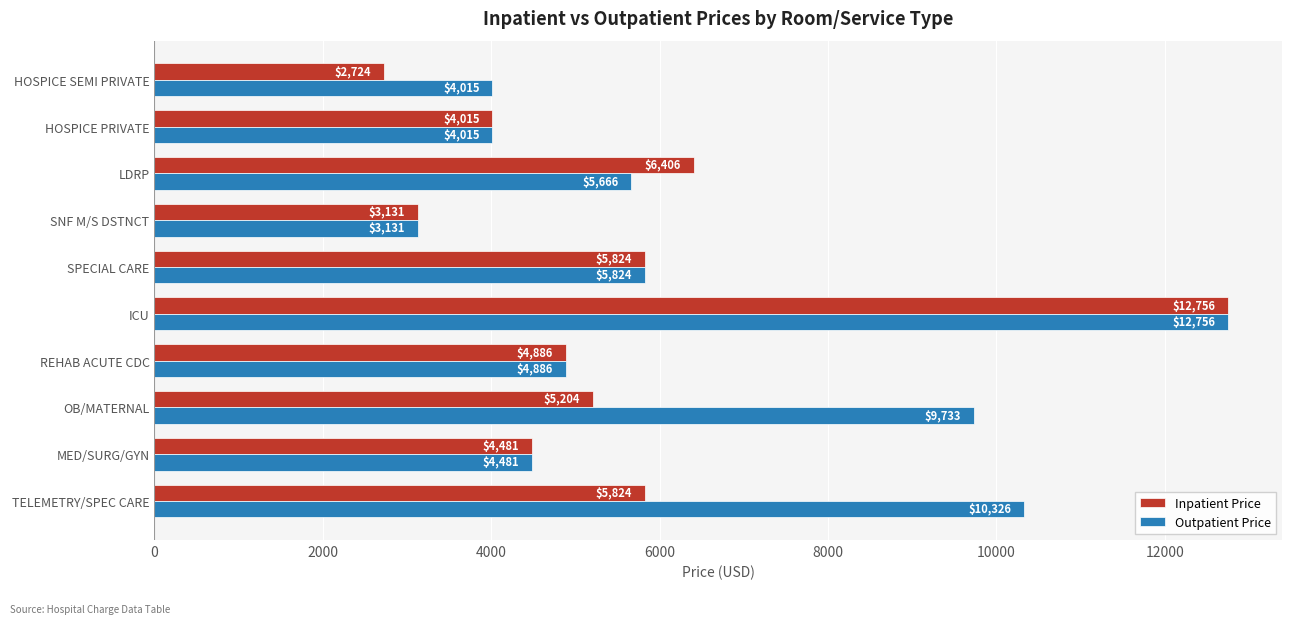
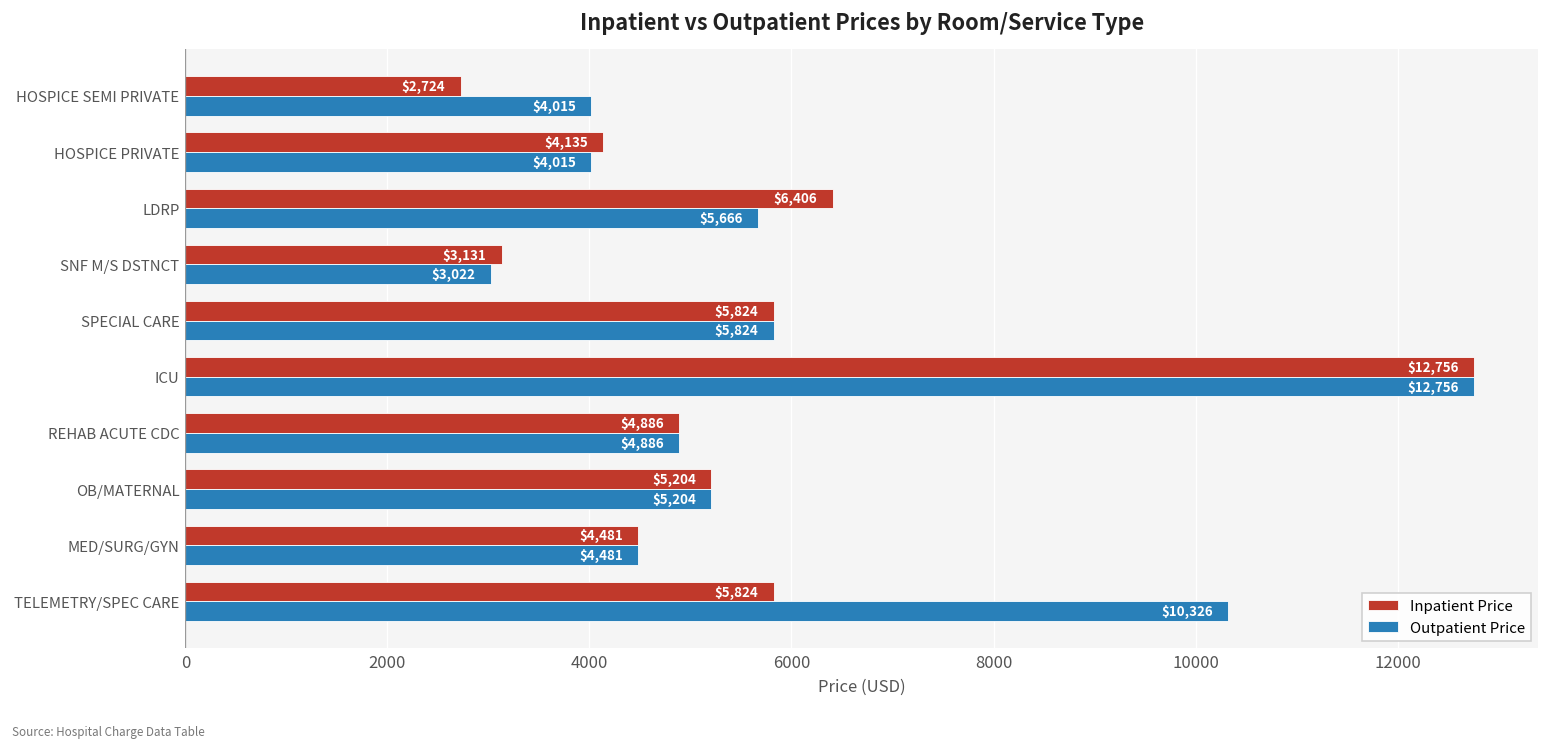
  {
    "Inpatient Price": {
      "HOSPICE SEMI PRIVATE": "$2,724",
-     "HOSPICE PRIVATE": "$4,015",
+     "HOSPICE PRIVATE": "$4,135",
      "LDRP": "$6,406",
      "SNF M/S DSTNCT": "$3,131",
      "SPECIAL CARE": "$5,824",
      "ICU": "$12,756",
      "REHAB ACUTE CDC": "$4,886",
      "OB/MATERNAL": "$5,204",
      "MED/SURG/GYN": "$4,481",
      "TELEMETRY/SPEC CARE": "$5,824"
    },
    "Outpatient Price": {
      "HOSPICE SEMI PRIVATE": "$4,015",
      "HOSPICE PRIVATE": "$4,015",
      "LDRP": "$5,666",
-     "SNF M/S DSTNCT": "$3,131",
+     "SNF M/S DSTNCT": "$3,022",
      "SPECIAL CARE": "$5,824",
      "ICU": "$12,756",
      "REHAB ACUTE CDC": "$4,886",
-     "OB/MATERNAL": "$9,733",
+     "OB/MATERNAL": "$5,204",
      "MED/SURG/GYN": "$4,481",
      "TELEMETRY/SPEC CARE": "$10,326"
    }
  }
